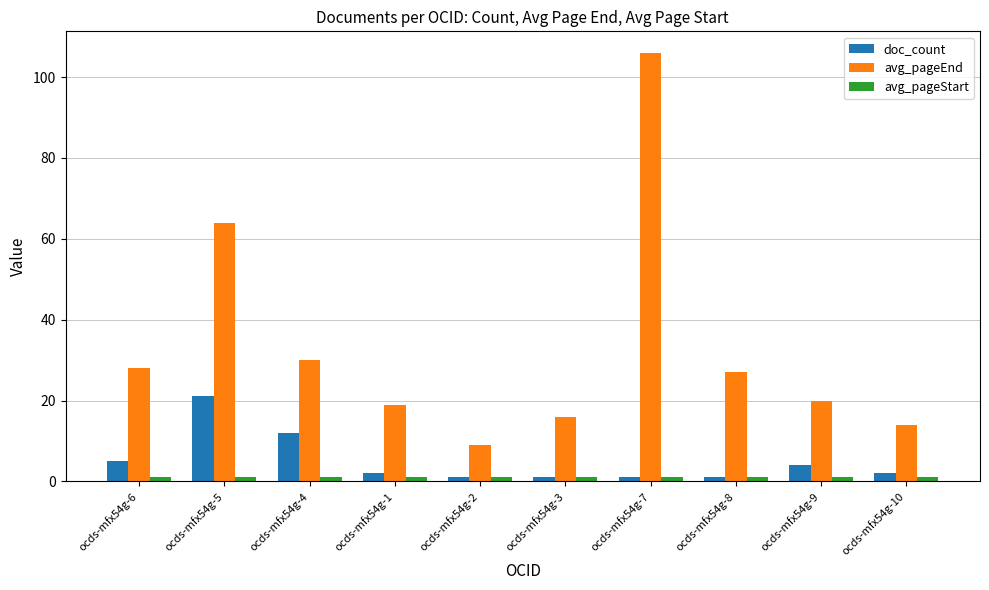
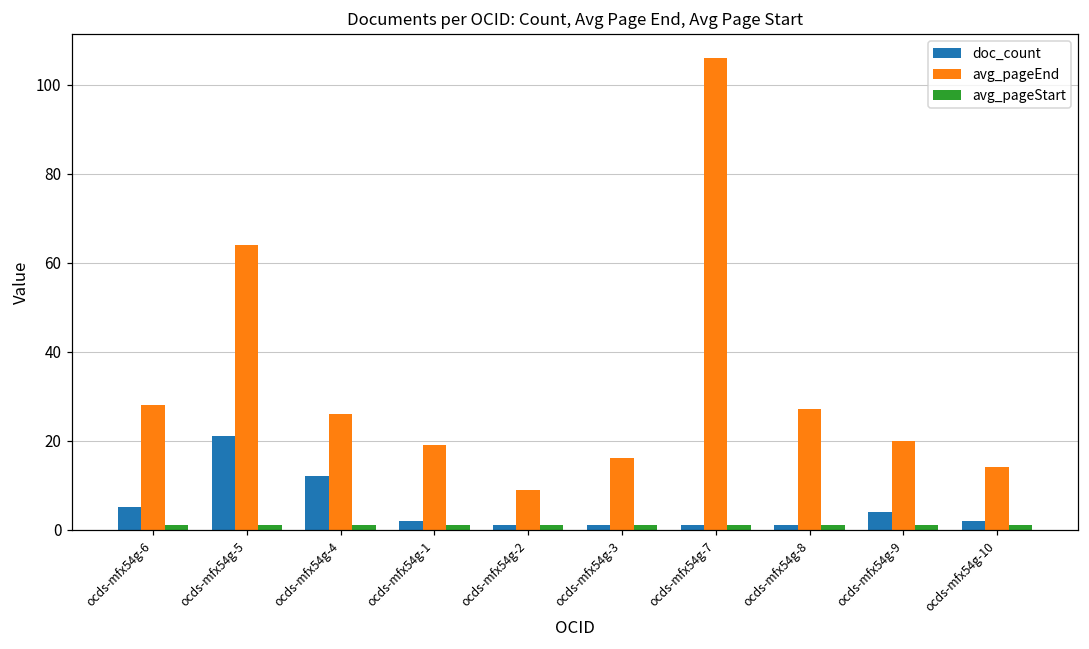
  {
    "doc_count": {
      "ocds-mfx54g-6": 5,
      "ocds-mfx54g-5": 21,
      "ocds-mfx54g-4": 12,
      "ocds-mfx54g-1": 2,
      "ocds-mfx54g-2": 1,
      "ocds-mfx54g-3": 1,
      "ocds-mfx54g-7": 1,
      "ocds-mfx54g-8": 1,
      "ocds-mfx54g-9": 4,
      "ocds-mfx54g-10": 2
    },
    "avg_pageEnd": {
      "ocds-mfx54g-6": 28,
      "ocds-mfx54g-5": 64,
-     "ocds-mfx54g-4": 30,
+     "ocds-mfx54g-4": 26,
      "ocds-mfx54g-1": 19,
      "ocds-mfx54g-2": 9,
      "ocds-mfx54g-3": 16,
      "ocds-mfx54g-7": 106,
      "ocds-mfx54g-8": 27,
      "ocds-mfx54g-9": 20,
      "ocds-mfx54g-10": 14
    },
    "avg_pageStart": {
      "ocds-mfx54g-6": 1,
      "ocds-mfx54g-5": 1,
      "ocds-mfx54g-4": 1,
      "ocds-mfx54g-1": 1,
      "ocds-mfx54g-2": 1,
      "ocds-mfx54g-3": 1,
      "ocds-mfx54g-7": 1,
      "ocds-mfx54g-8": 1,
      "ocds-mfx54g-9": 1,
      "ocds-mfx54g-10": 1
    }
  }
